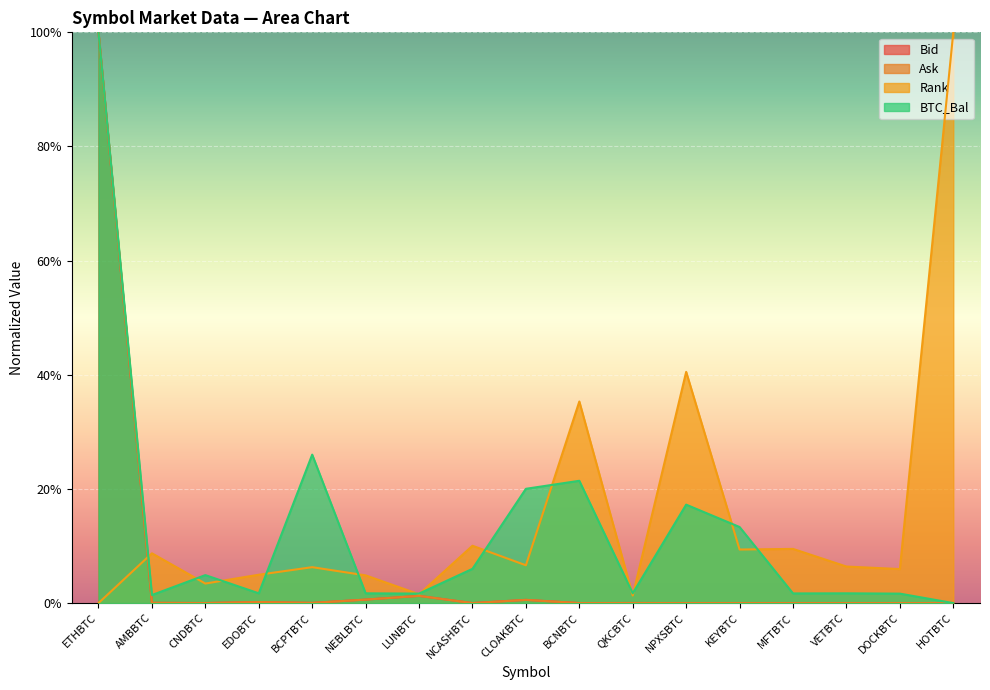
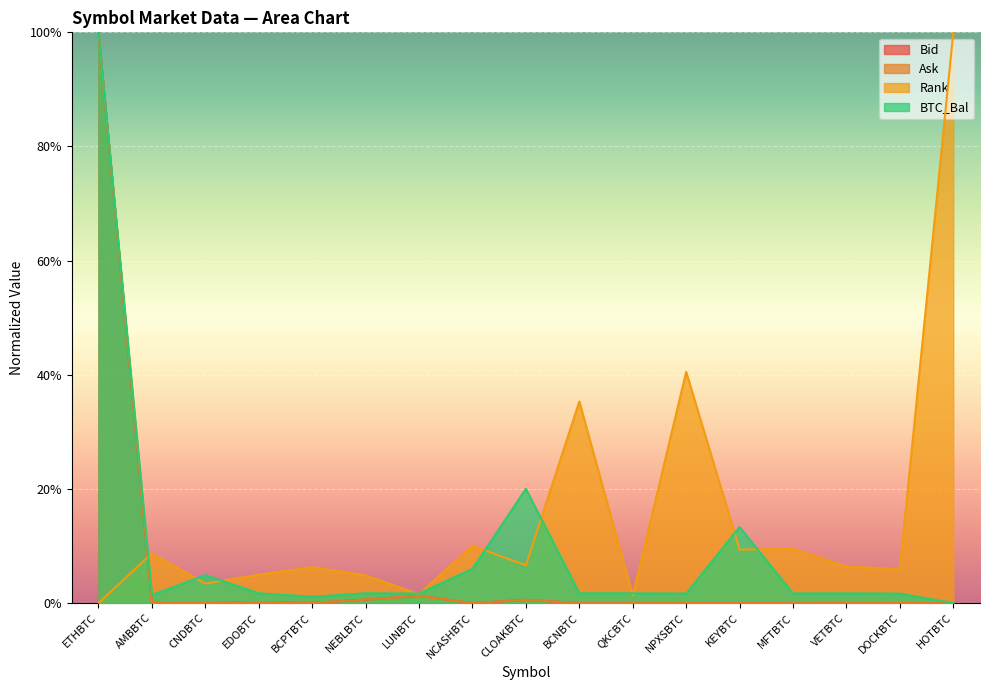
  {
    "BTC_Bal": {
      "AMBBTC": "1%",
      "CNDBTC": "5%",
      "EDOBTC": "2%",
-     "BCPTBTC": "26%",
+     "BCPTBTC": "1%",
      "NEBLBTC": "2%",
      "NCASHBTC": "6%",
      "CLOAKBTC": "20%",
-     "BCNBTC": "21%",
-     "NPXSBTC": "17%",
+     "BCNBTC": "2%",
+     "NPXSBTC": "2%",
      "KEYBTC": "13%",
      "MFTBTC": "2%",
      "VETBTC": "2%",
      "DOCKBTC": "2%"
    }
  }
